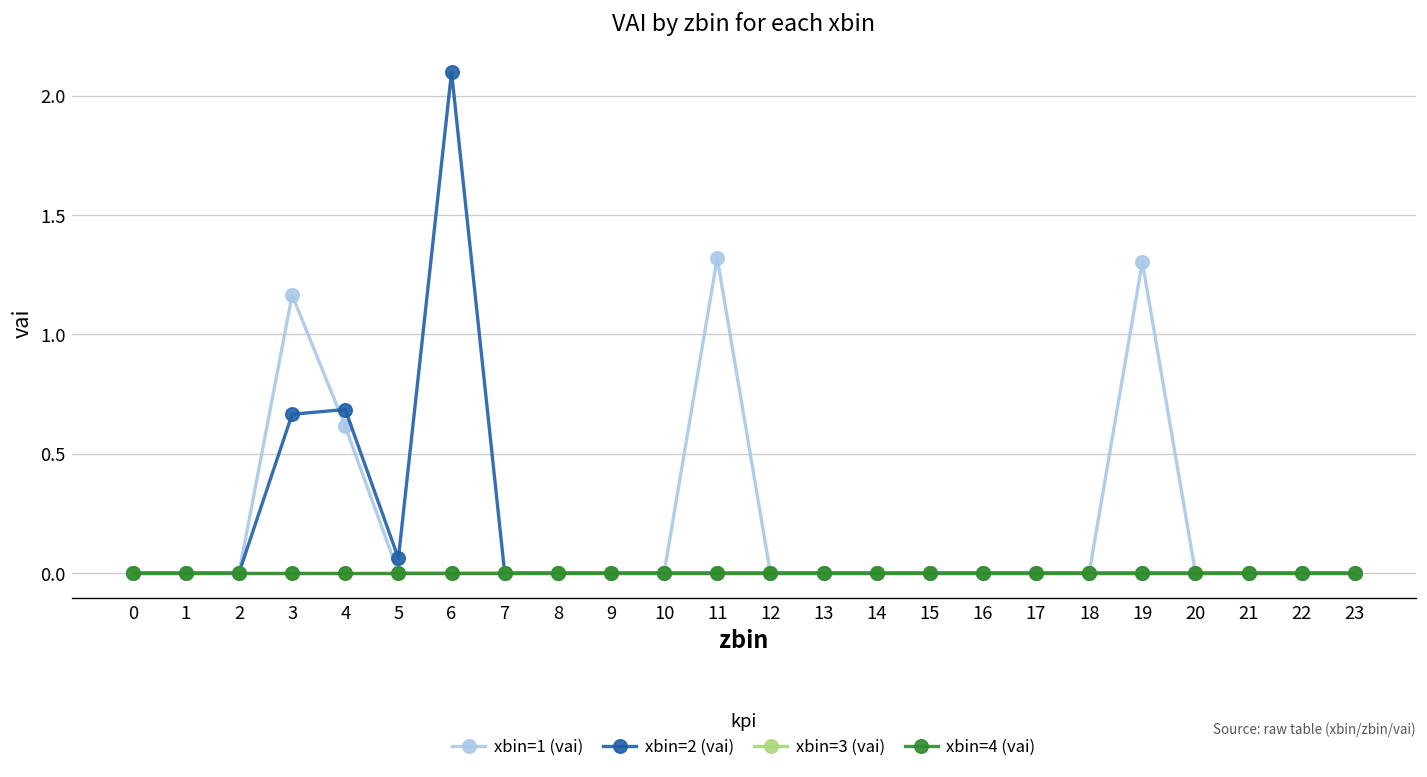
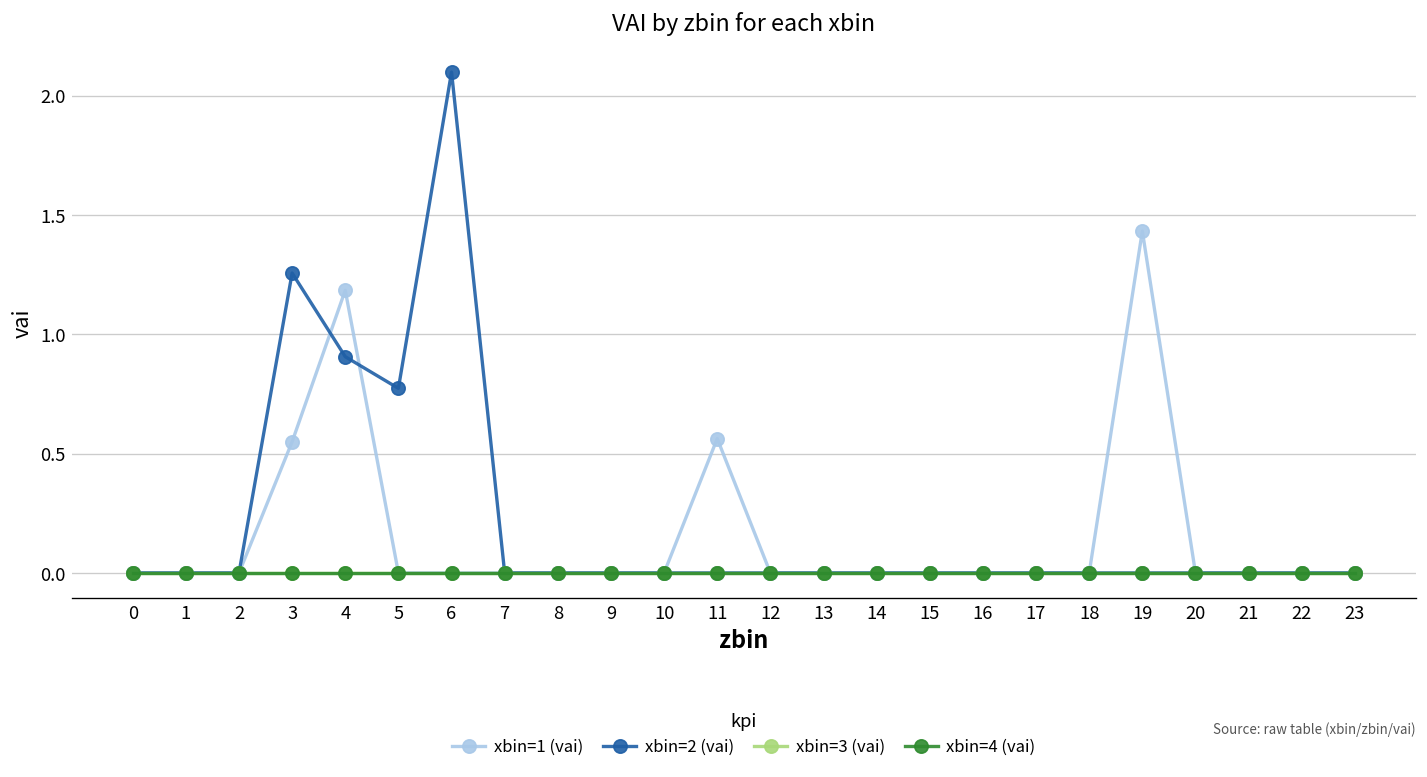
  {
    "xbin=1 (vai)": {
-     "3": 1.16,
-     "4": 0.61,
-     "11": 1.32,
-     "19": 1.30
+     "3": 0.55,
+     "4": 1.18,
+     "11": 0.56,
+     "19": 1.43
    },
    "xbin=2 (vai)": {
-     "3": 0.66,
-     "4": 0.68,
-     "5": 0.06,
+     "3": 1.26,
+     "4": 0.91,
+     "5": 0.77,
      "6": 2.10
    },
    "xbin=4 (vai)": {
      "3": 0.00,
      "4": 0.00
    }
  }
